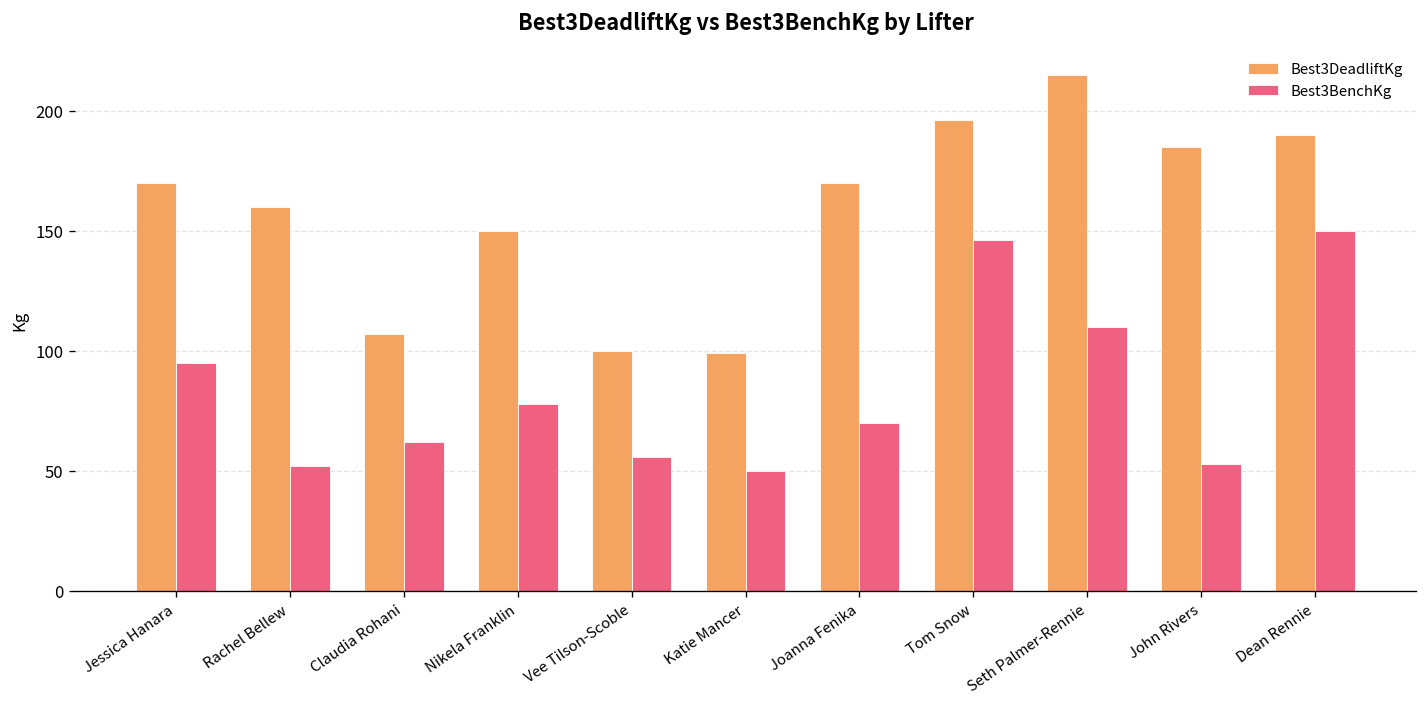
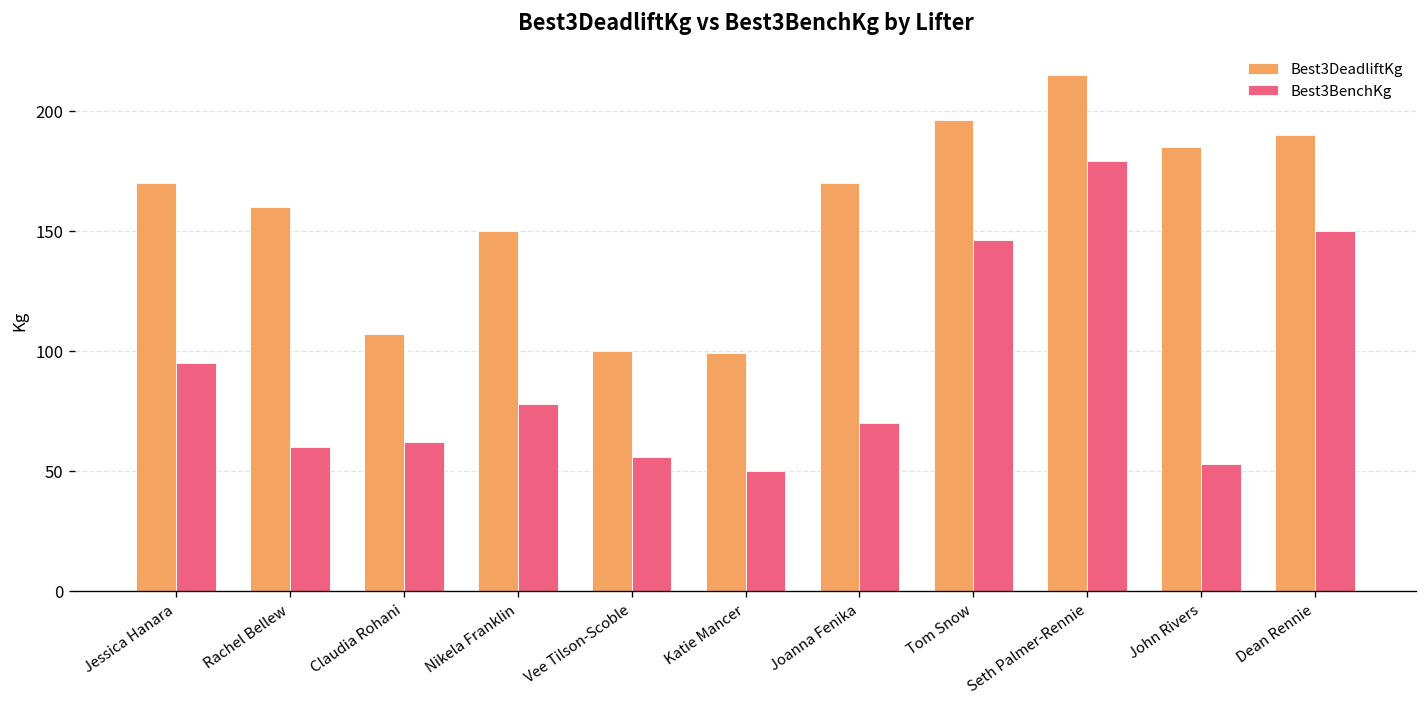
  {
    "Best3DeadliftKg": {
      "Jessica Hanara": 170,
      "Rachel Bellew": 160,
      "Claudia Rohani": 107,
      "Nikela Franklin": 150,
      "Vee Tilson-Scoble": 100,
      "Katie Mancer": 99,
      "Joanna Fenika": 170,
      "Tom Snow": 196,
      "Seth Palmer-Rennie": 215,
      "John Rivers": 185,
      "Dean Rennie": 190
    },
    "Best3BenchKg": {
      "Jessica Hanara": 95,
-     "Rachel Bellew": 52,
+     "Rachel Bellew": 60,
      "Claudia Rohani": 62,
      "Nikela Franklin": 78,
      "Vee Tilson-Scoble": 56,
      "Katie Mancer": 50,
      "Joanna Fenika": 70,
      "Tom Snow": 146,
-     "Seth Palmer-Rennie": 110,
+     "Seth Palmer-Rennie": 179,
      "John Rivers": 53,
      "Dean Rennie": 150
    }
  }
